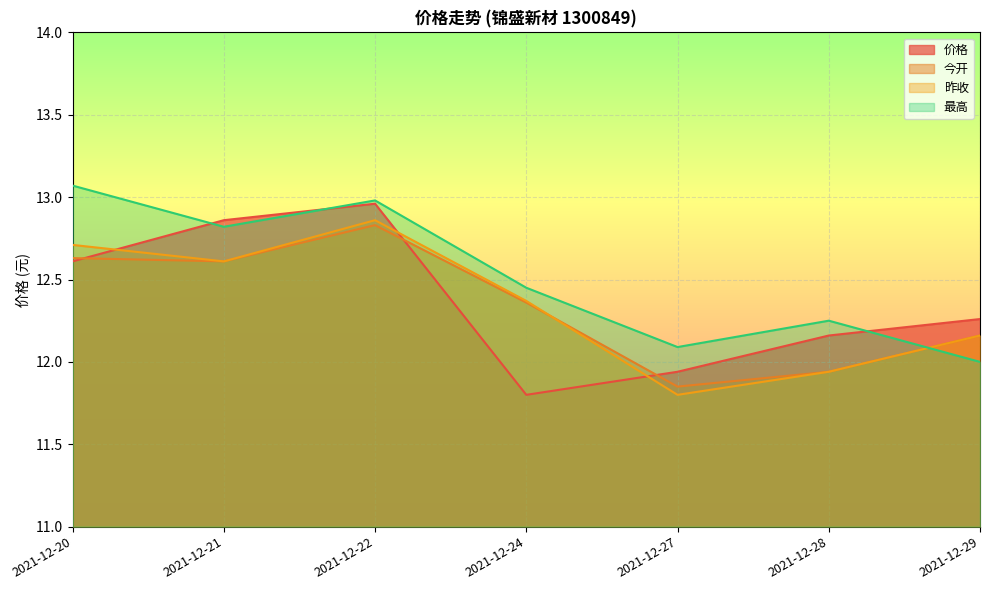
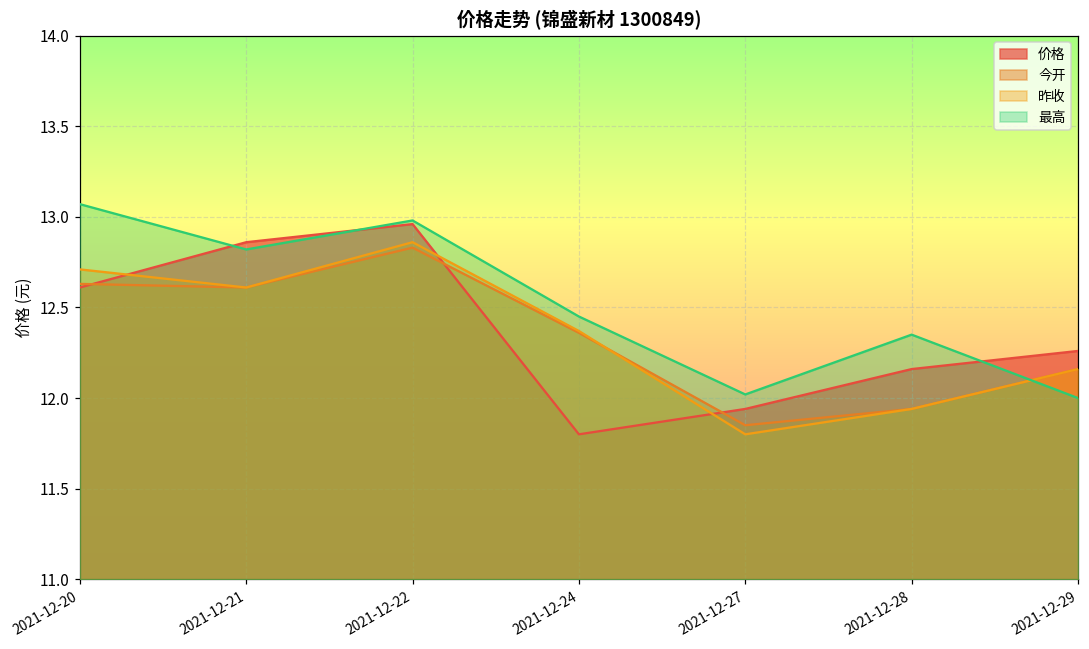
  {
    "最高": {
      "2021-12-20": 13.07,
      "2021-12-21": 12.82,
      "2021-12-22": 12.98,
      "2021-12-24": 12.45,
-     "2021-12-27": 12.09,
-     "2021-12-28": 12.25,
+     "2021-12-27": 12.02,
+     "2021-12-28": 12.35,
      "2021-12-29": 12.00
    }
  }
